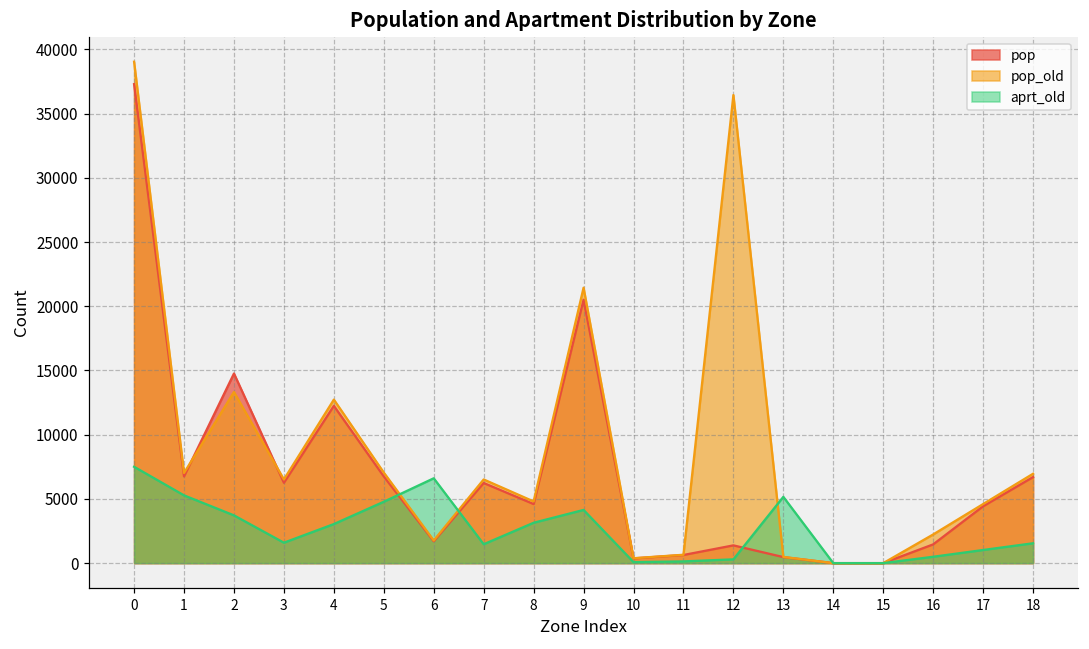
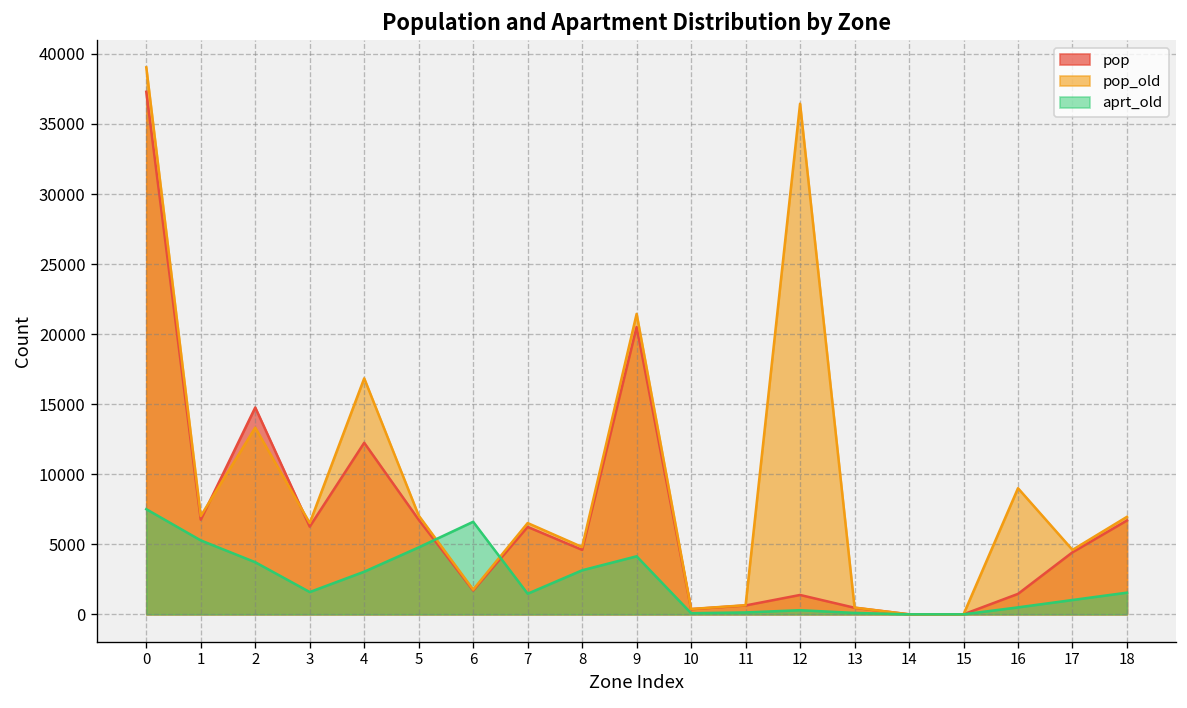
  {
    "pop": {
      "0": 37300,
      "1": 6800,
      "2": 14800,
      "3": 6300,
      "4": 12200,
      "5": 6800,
      "7": 6200,
      "9": 20500,
      "12": 1400,
      "16": 1500,
      "18": 6700
    },
    "pop_old": {
      "0": 39000,
      "1": 7000,
      "2": 13300,
      "3": 6500,
-     "4": 12700,
+     "4": 16800,
      "5": 7000,
      "7": 6500,
      "9": 21400,
      "12": 36400,
-     "16": 2200,
+     "16": 9000,
      "18": 7000
    },
    "aprt_old": {
      "0": 7500,
      "1": 5300,
      "2": 3700,
      "3": 1600,
      "4": 3000,
      "5": 4800,
      "6": 6600,
      "7": 1500,
      "8": 3100,
      "9": 4100,
      "10": 100,
      "11": 100,
      "12": 300,
-     "13": 5200,
+     "13": 100,
      "16": 500,
      "17": 1000,
      "18": 1500
    }
  }
